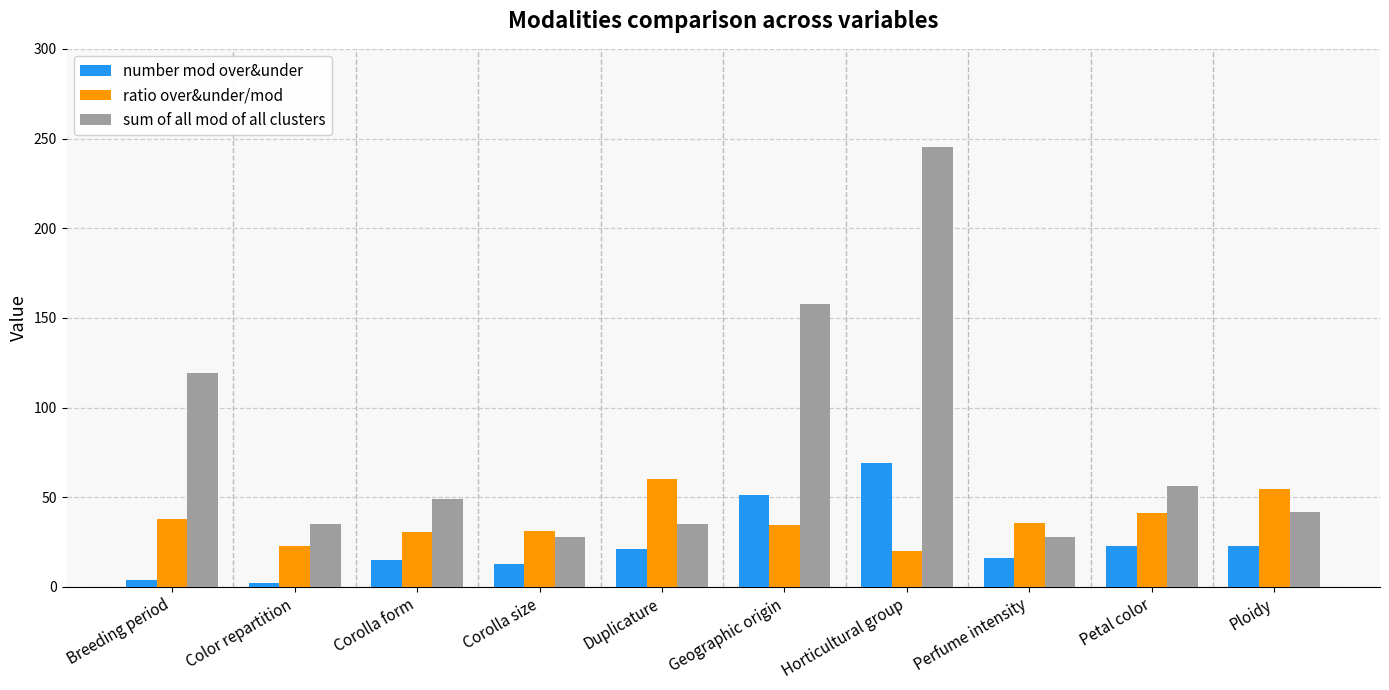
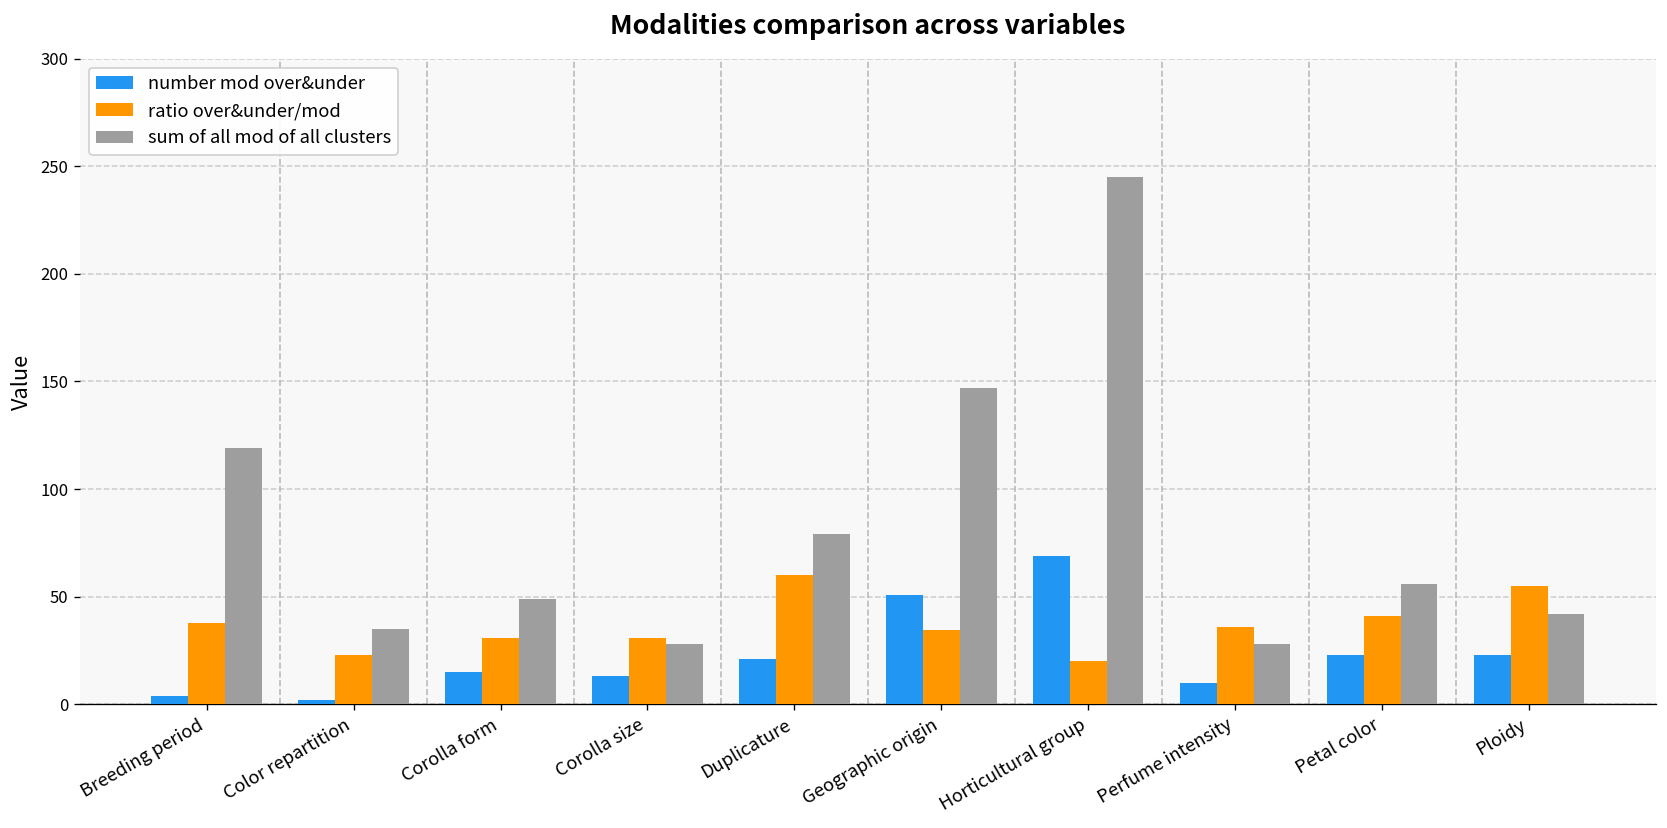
  {
    "number mod over&under": {
      "Breeding period": 4,
      "Color repartition": 2,
      "Corolla form": 15,
      "Corolla size": 13,
      "Duplicature": 21,
      "Geographic origin": 51,
      "Horticultural group": 69,
-     "Perfume intensity": 16,
+     "Perfume intensity": 10,
      "Petal color": 23,
      "Ploidy": 23
    },
    "ratio over&under/mod": {
      "Breeding period": 38,
      "Color repartition": 23,
      "Corolla form": 31,
      "Corolla size": 31,
      "Duplicature": 60,
      "Geographic origin": 35,
      "Horticultural group": 20,
      "Perfume intensity": 36,
      "Petal color": 41,
      "Ploidy": 55
    },
    "sum of all mod of all clusters": {
      "Breeding period": 119,
      "Color repartition": 35,
      "Corolla form": 49,
      "Corolla size": 28,
-     "Duplicature": 35,
-     "Geographic origin": 158,
+     "Duplicature": 79,
+     "Geographic origin": 147,
      "Horticultural group": 245,
      "Perfume intensity": 28,
      "Petal color": 56,
      "Ploidy": 42
    }
  }
